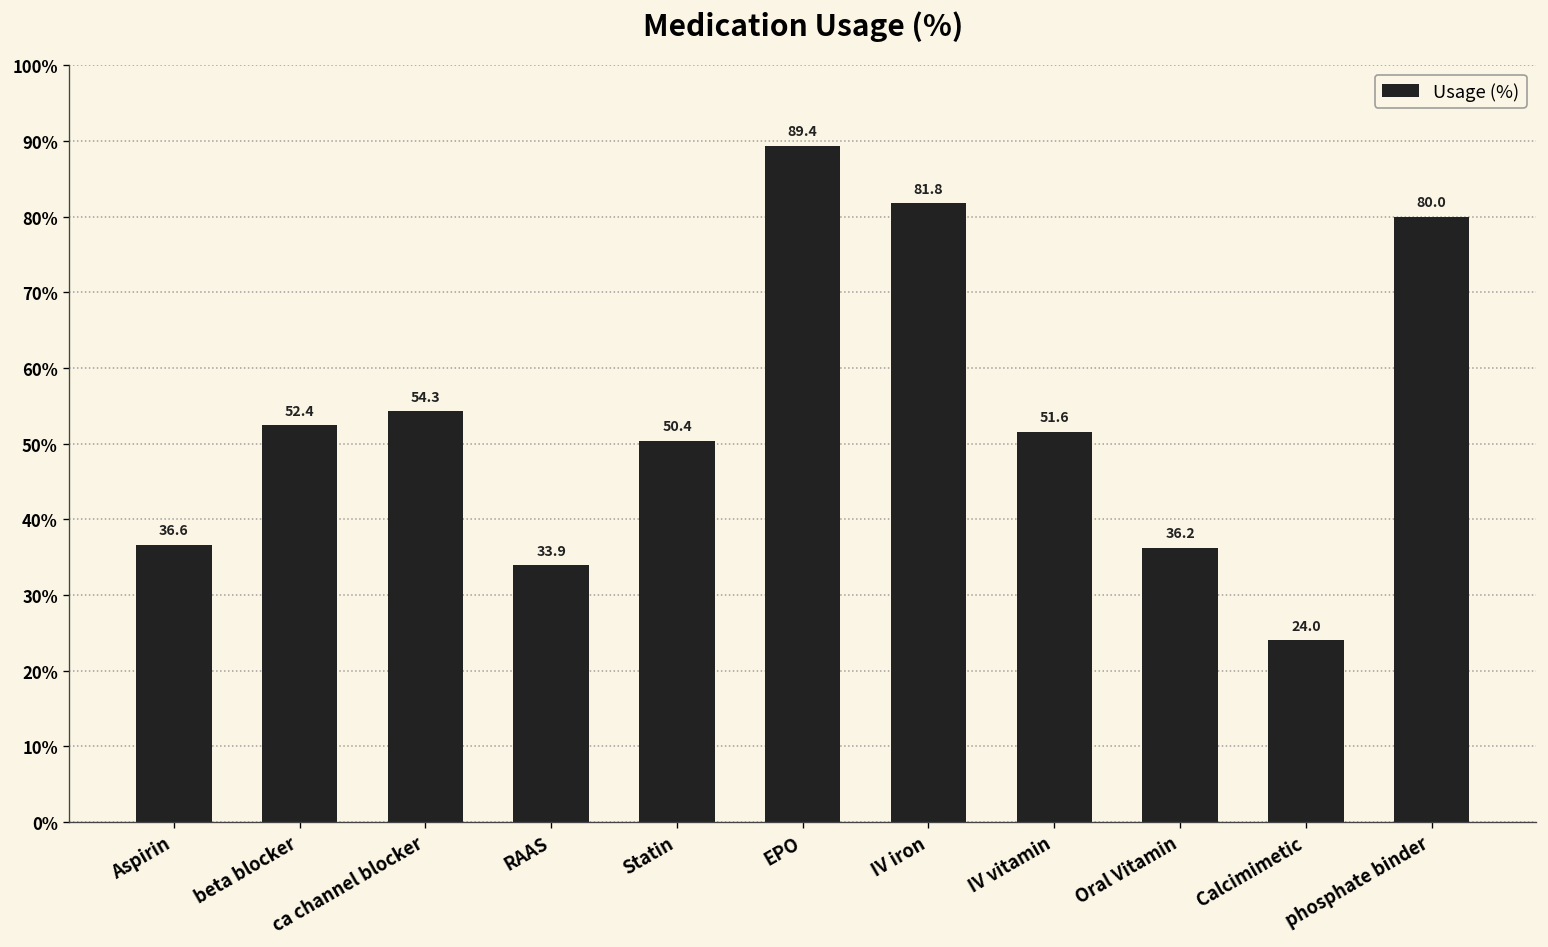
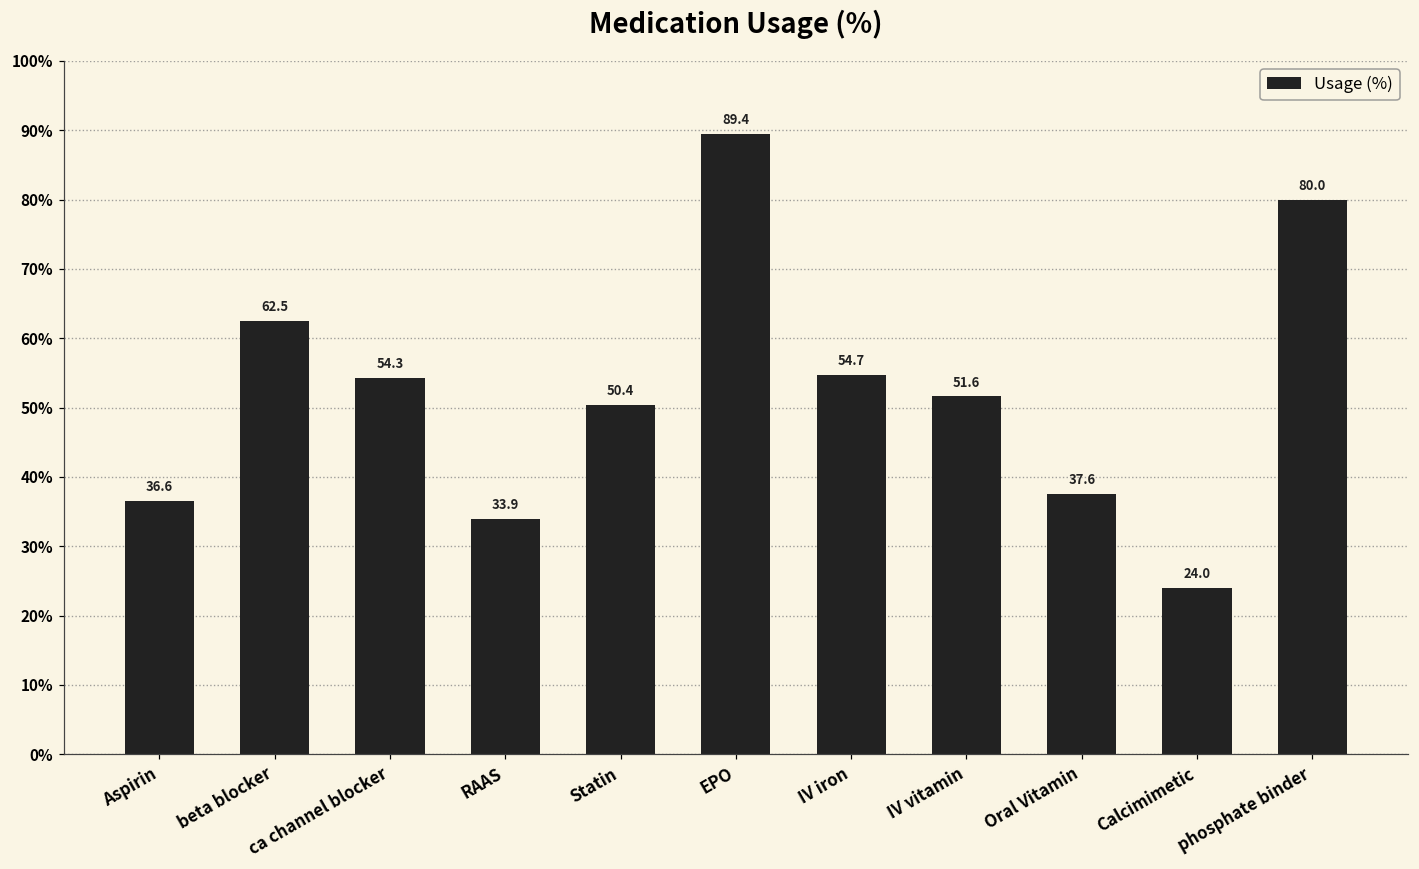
  {
    "Aspirin": 36.6,
-   "beta blocker": 52.4,
+   "beta blocker": 62.5,
    "ca channel blocker": 54.3,
    "RAAS": 33.9,
    "Statin": 50.4,
    "EPO": 89.4,
-   "IV iron": 81.8,
+   "IV iron": 54.7,
    "IV vitamin": 51.6,
-   "Oral Vitamin": 36.2,
+   "Oral Vitamin": 37.6,
    "Calcimimetic": 24.0,
    "phosphate binder": 80.0
  }
